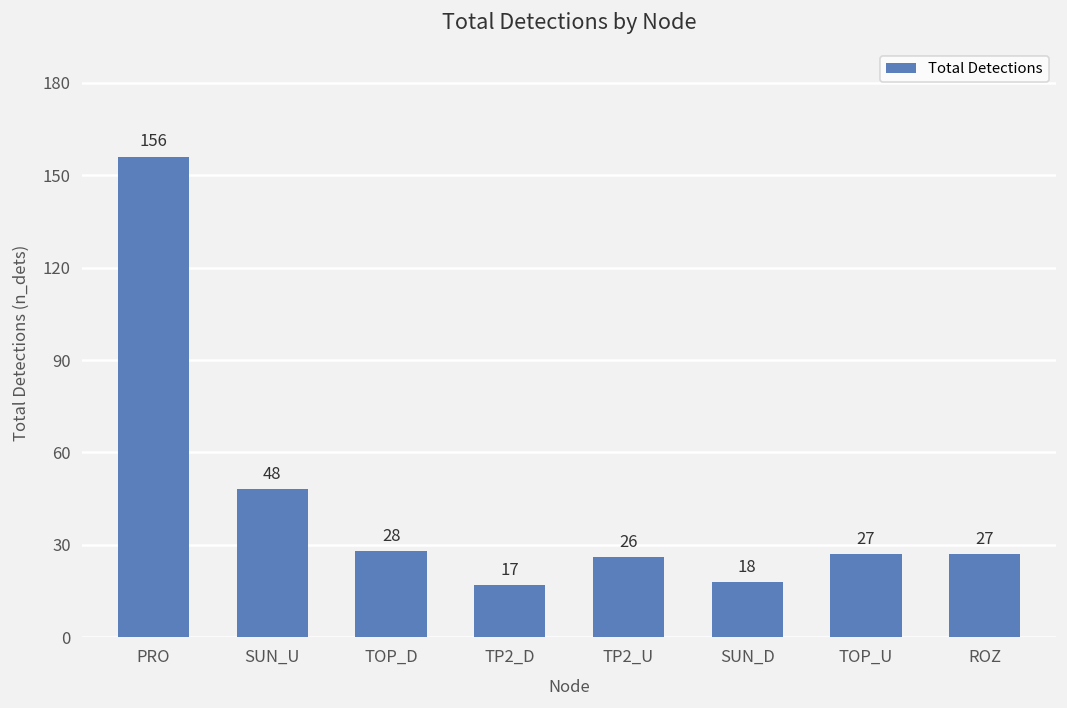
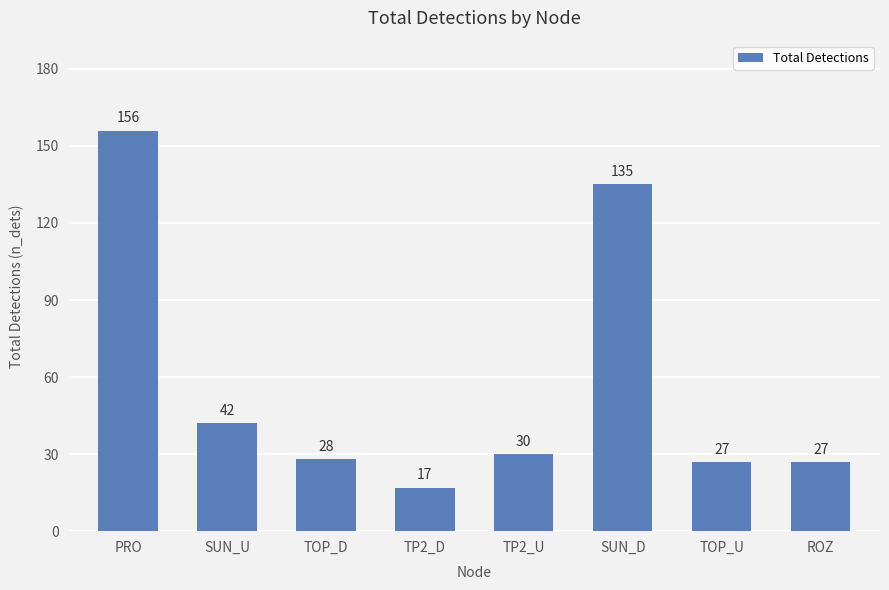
  {
    "PRO": 156,
-   "SUN_U": 48,
+   "SUN_U": 42,
    "TOP_D": 28,
    "TP2_D": 17,
-   "TP2_U": 26,
-   "SUN_D": 18,
+   "TP2_U": 30,
+   "SUN_D": 135,
    "TOP_U": 27,
    "ROZ": 27
  }
